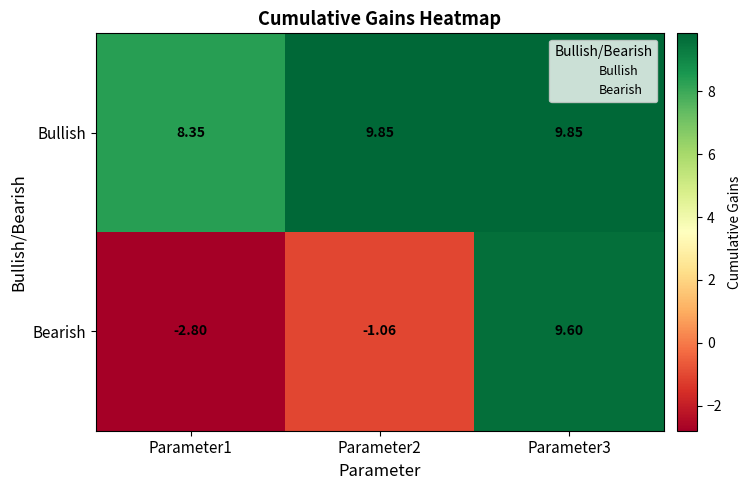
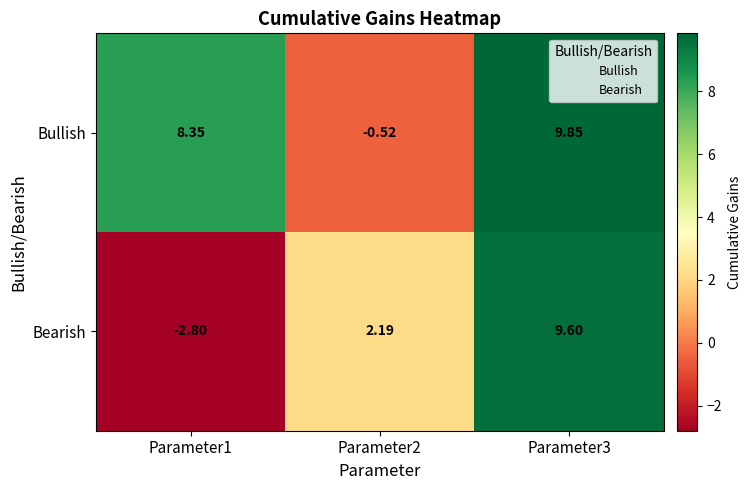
  {
    "Bullish": {
      "Parameter1": 8.35,
-     "Parameter2": 9.85,
+     "Parameter2": -0.52,
      "Parameter3": 9.85
    },
    "Bearish": {
      "Parameter1": -2.80,
-     "Parameter2": -1.06,
+     "Parameter2": 2.19,
      "Parameter3": 9.60
    }
  }
